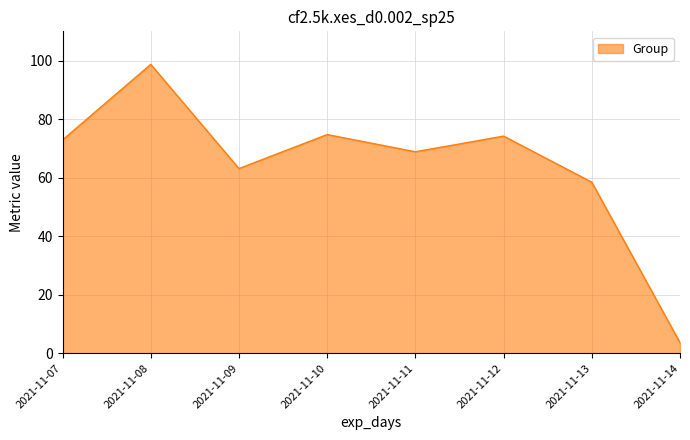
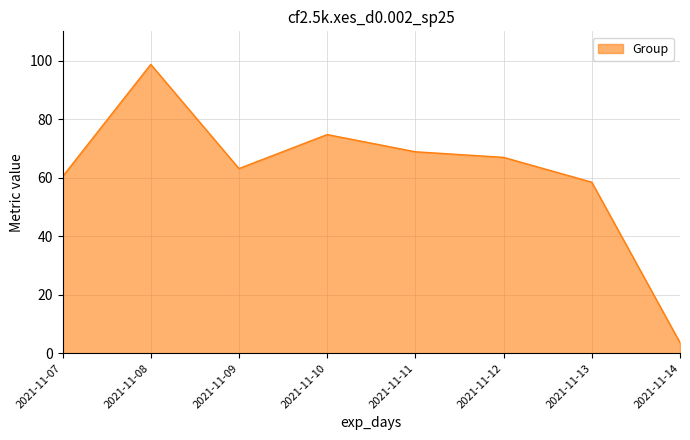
  {
-   "2021-11-07": 73,
+   "2021-11-07": 60,
    "2021-11-08": 99,
    "2021-11-09": 63,
    "2021-11-10": 75,
    "2021-11-11": 69,
-   "2021-11-12": 74,
+   "2021-11-12": 67,
    "2021-11-13": 58,
    "2021-11-14": 4
  }
